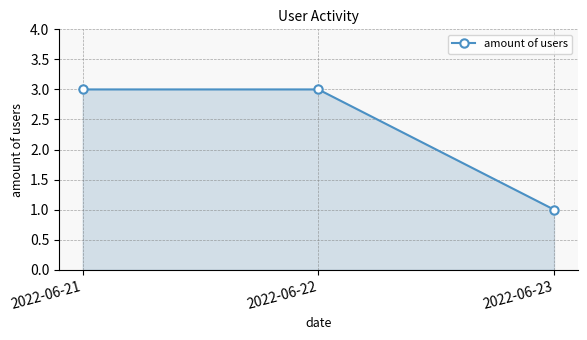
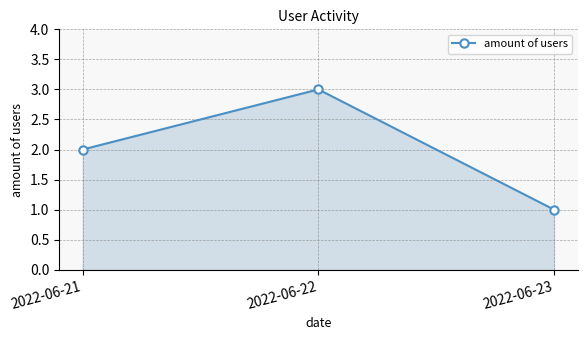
  {
-   "2022-06-21": 3,
+   "2022-06-21": 2,
    "2022-06-22": 3,
    "2022-06-23": 1
  }
